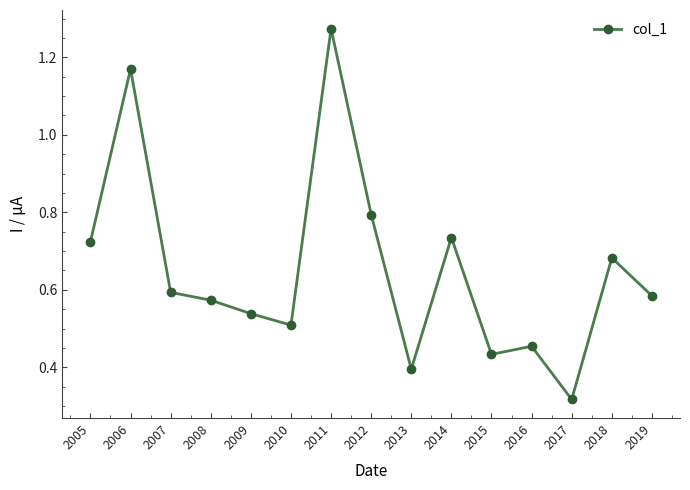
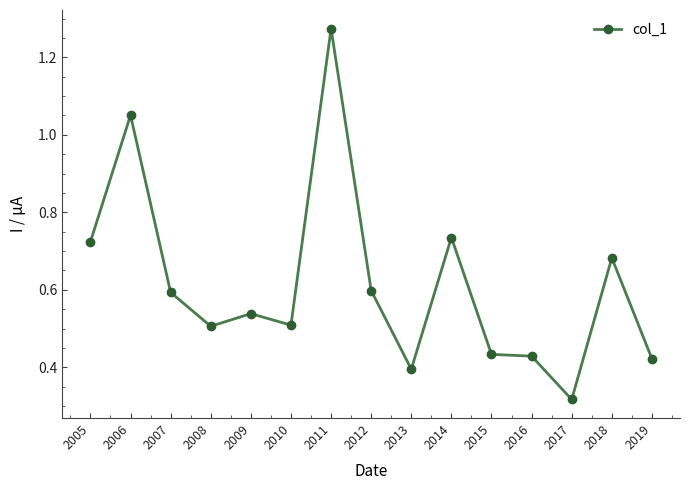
  {
    "2005": 0.72,
-   "2006": 1.17,
+   "2006": 1.05,
    "2007": 0.59,
-   "2008": 0.57,
+   "2008": 0.51,
    "2009": 0.54,
    "2010": 0.51,
    "2011": 1.27,
-   "2012": 0.79,
+   "2012": 0.60,
    "2013": 0.40,
    "2014": 0.73,
    "2015": 0.43,
-   "2016": 0.45,
+   "2016": 0.43,
    "2017": 0.32,
    "2018": 0.68,
-   "2019": 0.58
+   "2019": 0.42
  }
